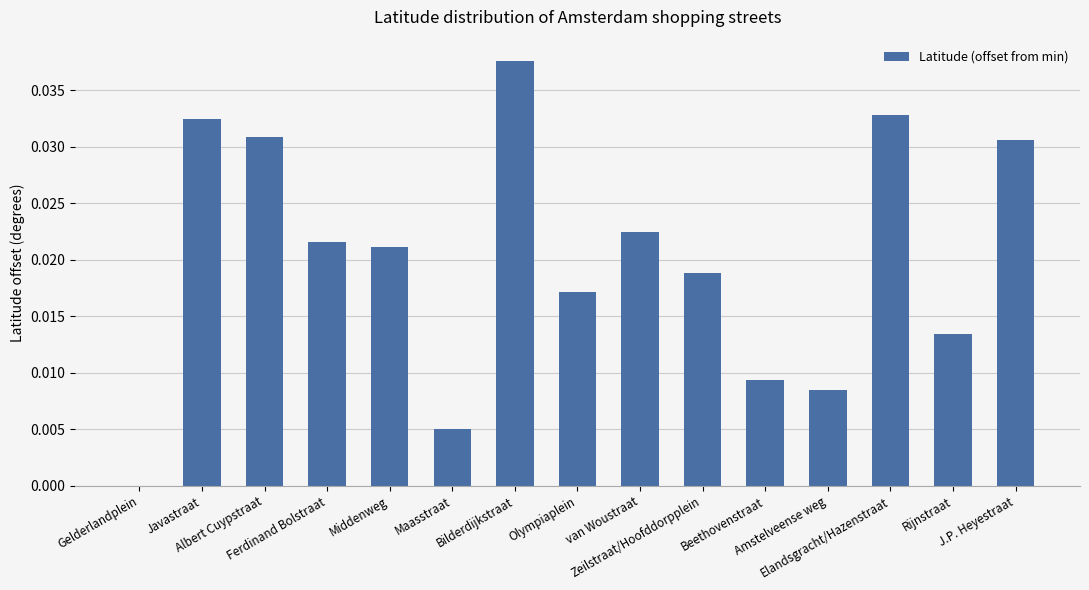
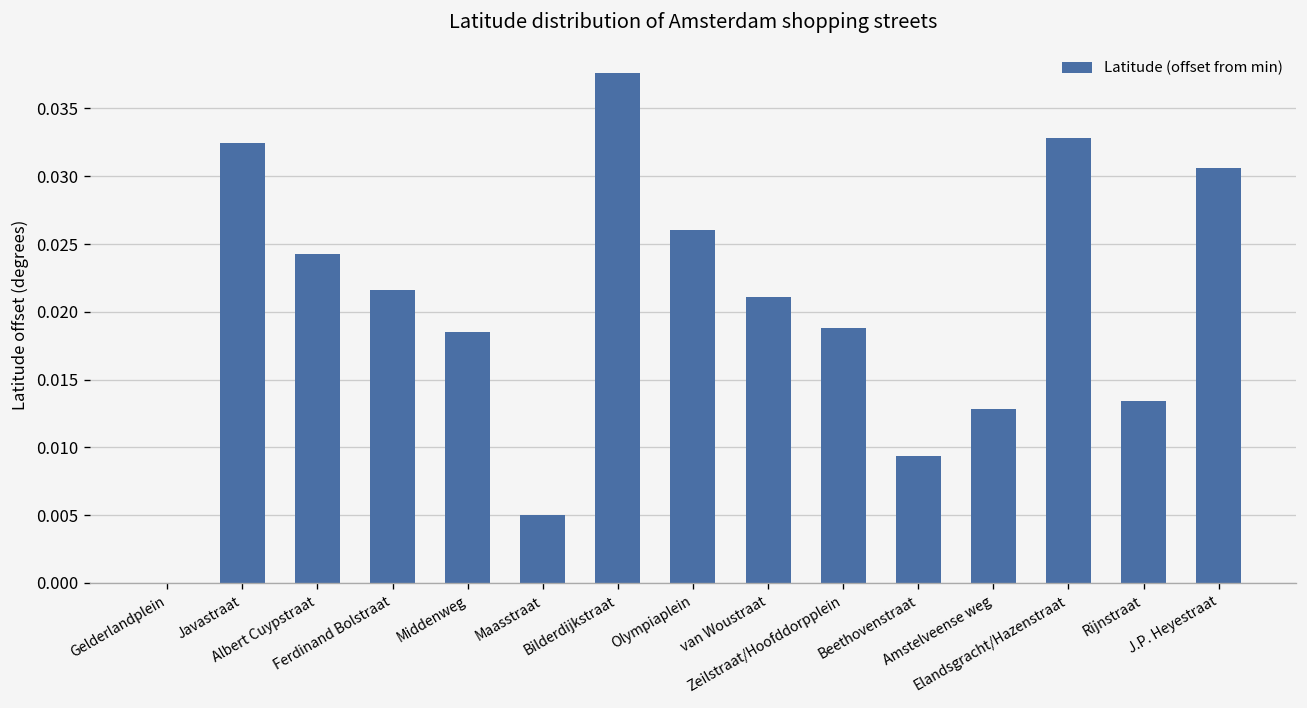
  {
    "Gelderlandplein": 0.0000,
    "Javastraat": 0.0325,
-   "Albert Cuypstraat": 0.0309,
+   "Albert Cuypstraat": 0.0243,
    "Ferdinand Bolstraat": 0.0216,
-   "Middenweg": 0.0211,
+   "Middenweg": 0.0185,
    "Maasstraat": 0.0050,
    "Bilderdijkstraat": 0.0376,
-   "Olympiaplein": 0.0172,
-   "van Woustraat": 0.0225,
+   "Olympiaplein": 0.0260,
+   "van Woustraat": 0.0211,
    "Zeilstraat/Hoofddorpplein": 0.0188,
    "Beethovenstraat": 0.0094,
-   "Amstelveense weg": 0.0085,
+   "Amstelveense weg": 0.0129,
    "Elandsgracht/Hazenstraat": 0.0328,
    "Rijnstraat": 0.0134,
    "J.P. Heyestraat": 0.0306
  }
